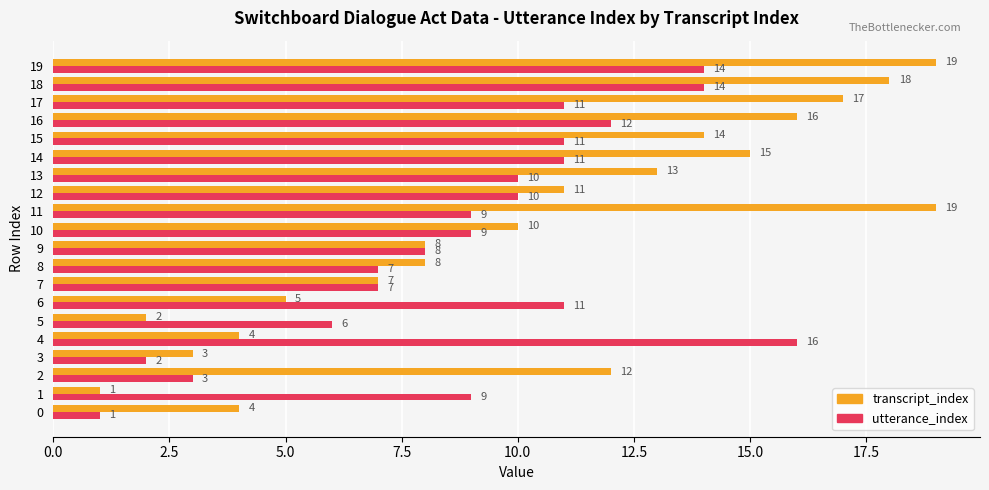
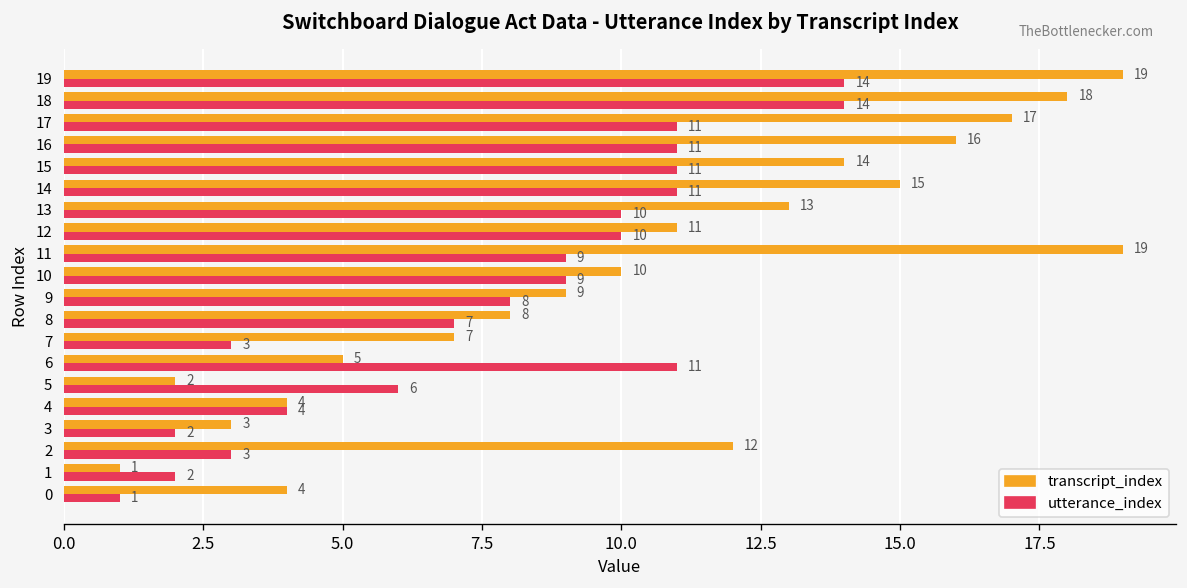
  {
    "transcript_index": {
      "19": 19,
      "18": 18,
      "17": 17,
      "16": 16,
      "15": 14,
      "14": 15,
      "13": 13,
      "12": 11,
      "11": 19,
      "10": 10,
-     "9": 8,
+     "9": 9,
      "8": 8,
      "7": 7,
      "6": 5,
      "5": 2,
      "3": 3,
      "2": 12,
      "1": 1,
      "0": 4
    },
    "utterance_index": {
      "19": 14,
      "18": 14,
      "17": 11,
-     "16": 12,
+     "16": 11,
      "15": 11,
      "14": 11,
      "13": 10,
      "12": 10,
      "11": 9,
      "10": 9,
      "9": 8,
      "8": 7,
-     "7": 7,
+     "7": 3,
      "6": 11,
      "5": 6,
-     "4": 16,
+     "4": 4,
      "3": 2,
      "2": 3,
-     "1": 9,
+     "1": 2,
      "0": 1
    }
  }
